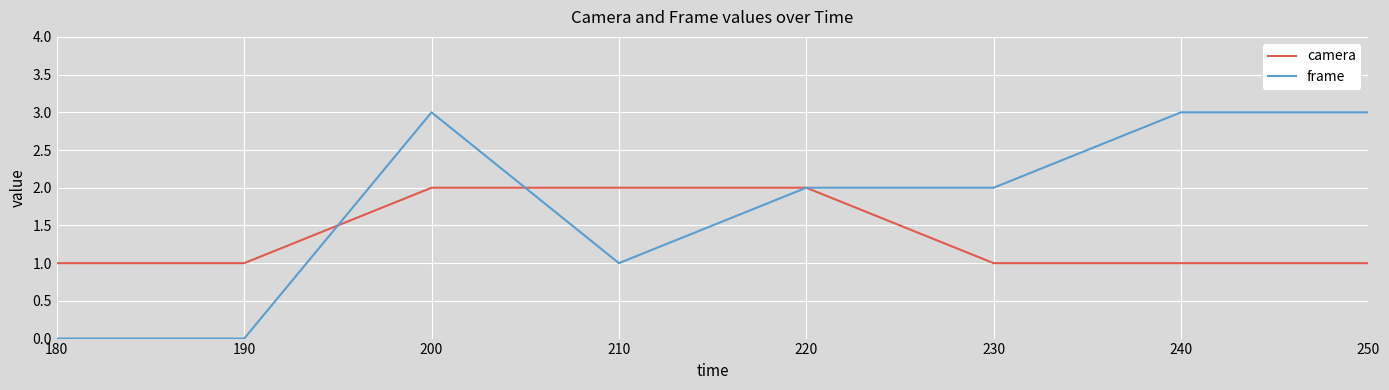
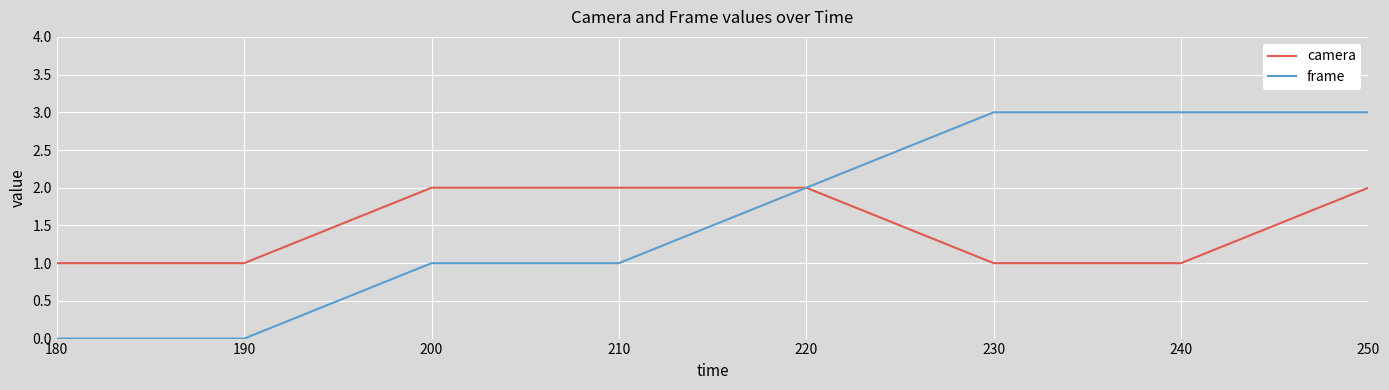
  {
    "camera": {
      "180": 1,
      "190": 1,
      "200": 2,
      "210": 2,
      "230": 1,
      "240": 1,
-     "250": 1
+     "250": 2
    },
    "frame": {
      "180": 0,
      "190": 0,
-     "200": 3,
+     "200": 1,
      "210": 1,
-     "230": 2,
+     "230": 3,
      "240": 3,
      "250": 3
    }
  }
